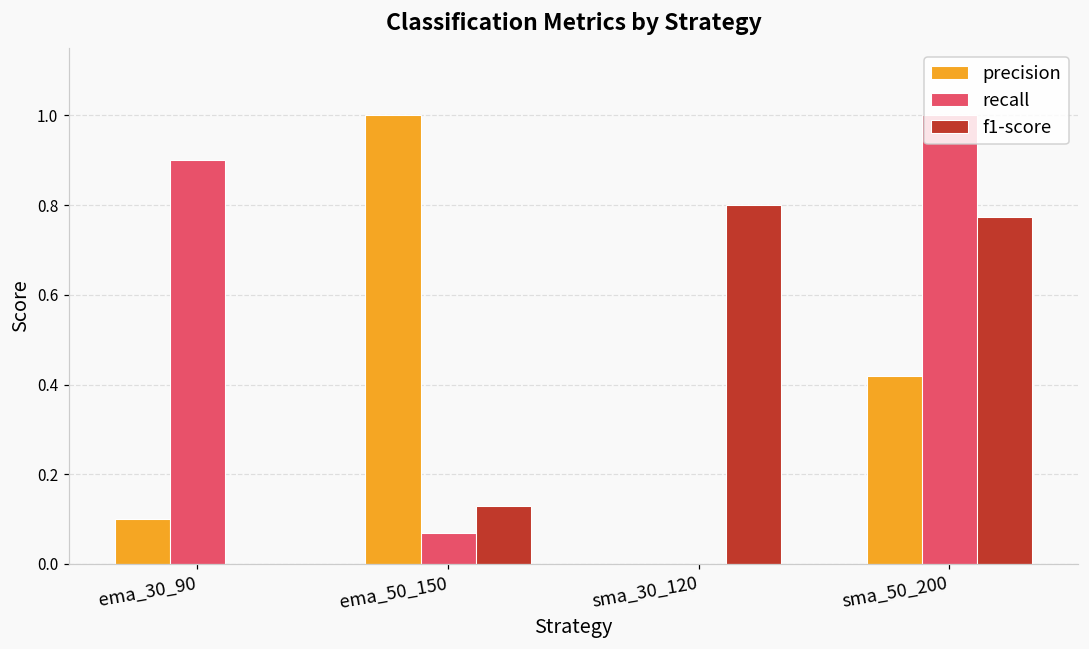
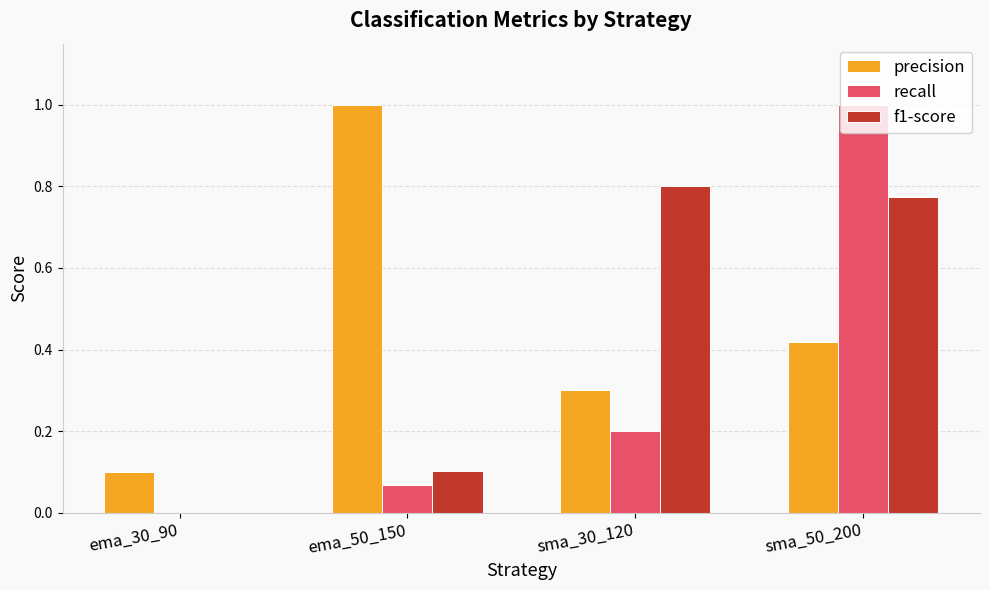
  {
    "precision": {
      "ema_30_90": 0.1,
      "ema_50_150": 1.0,
-     "sma_30_120": 0.0,
+     "sma_30_120": 0.3,
      "sma_50_200": 0.42
    },
    "recall": {
-     "ema_30_90": 0.9,
+     "ema_30_90": 0.0,
      "ema_50_150": 0.07,
-     "sma_30_120": 0.0
+     "sma_30_120": 0.2
    },
    "f1-score": {
      "ema_30_90": 0.00,
-     "ema_50_150": 0.13,
+     "ema_50_150": 0.10,
      "sma_30_120": 0.80,
      "sma_50_200": 0.77
    }
  }
